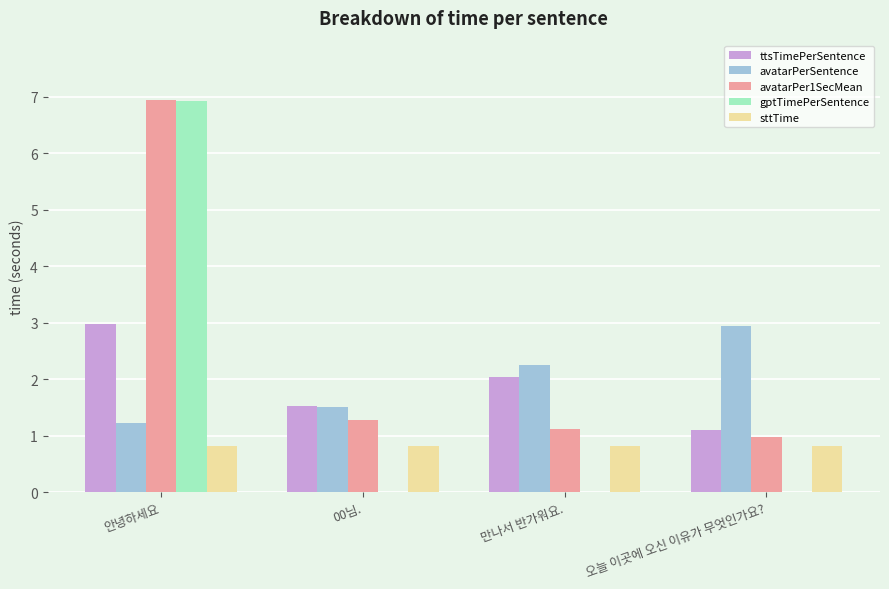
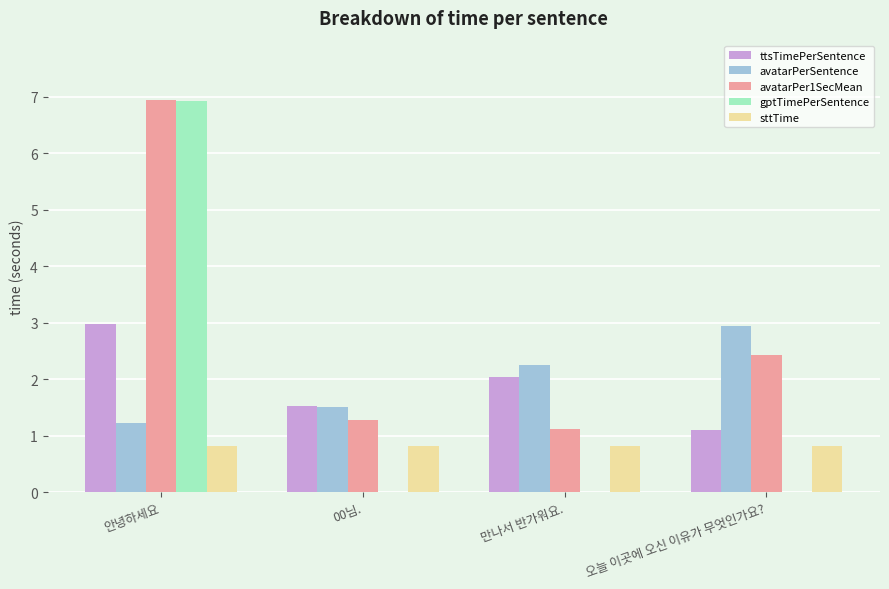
  {
    "avatarPer1SecMean": {
      "안녕하세요": 7.0,
      "00님.": 1.3,
      "만나서 반가워요.": 1.1,
-     "오늘 이곳에 오신 이유가 무엇인가요?": 1.0
+     "오늘 이곳에 오신 이유가 무엇인가요?": 2.4
    },
    "sttTime": {
      "안녕하세요": 0.8,
      "00님.": 0.8,
      "만나서 반가워요.": 0.8,
      "오늘 이곳에 오신 이유가 무엇인가요?": 0.8
    }
  }
